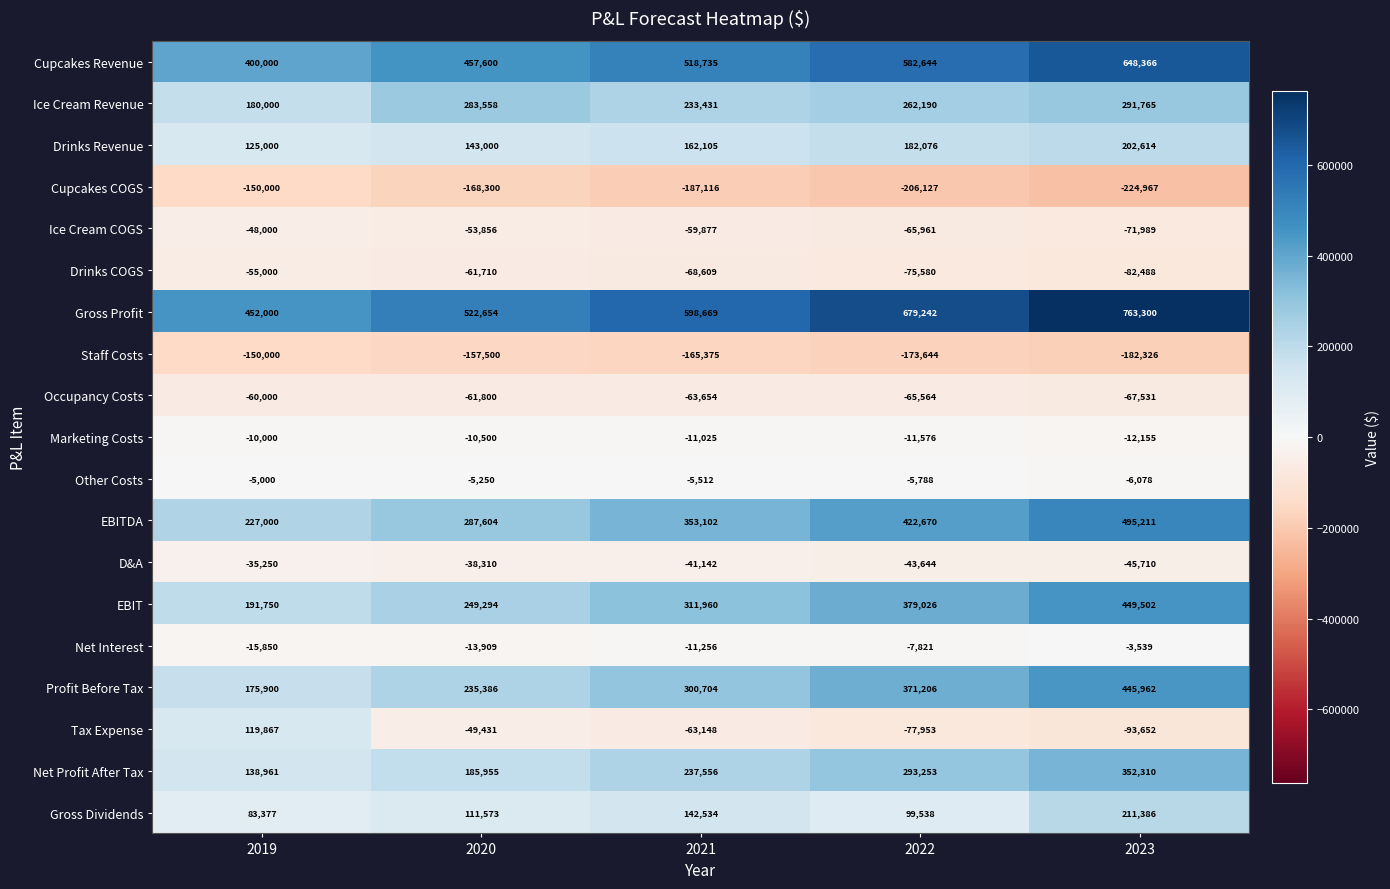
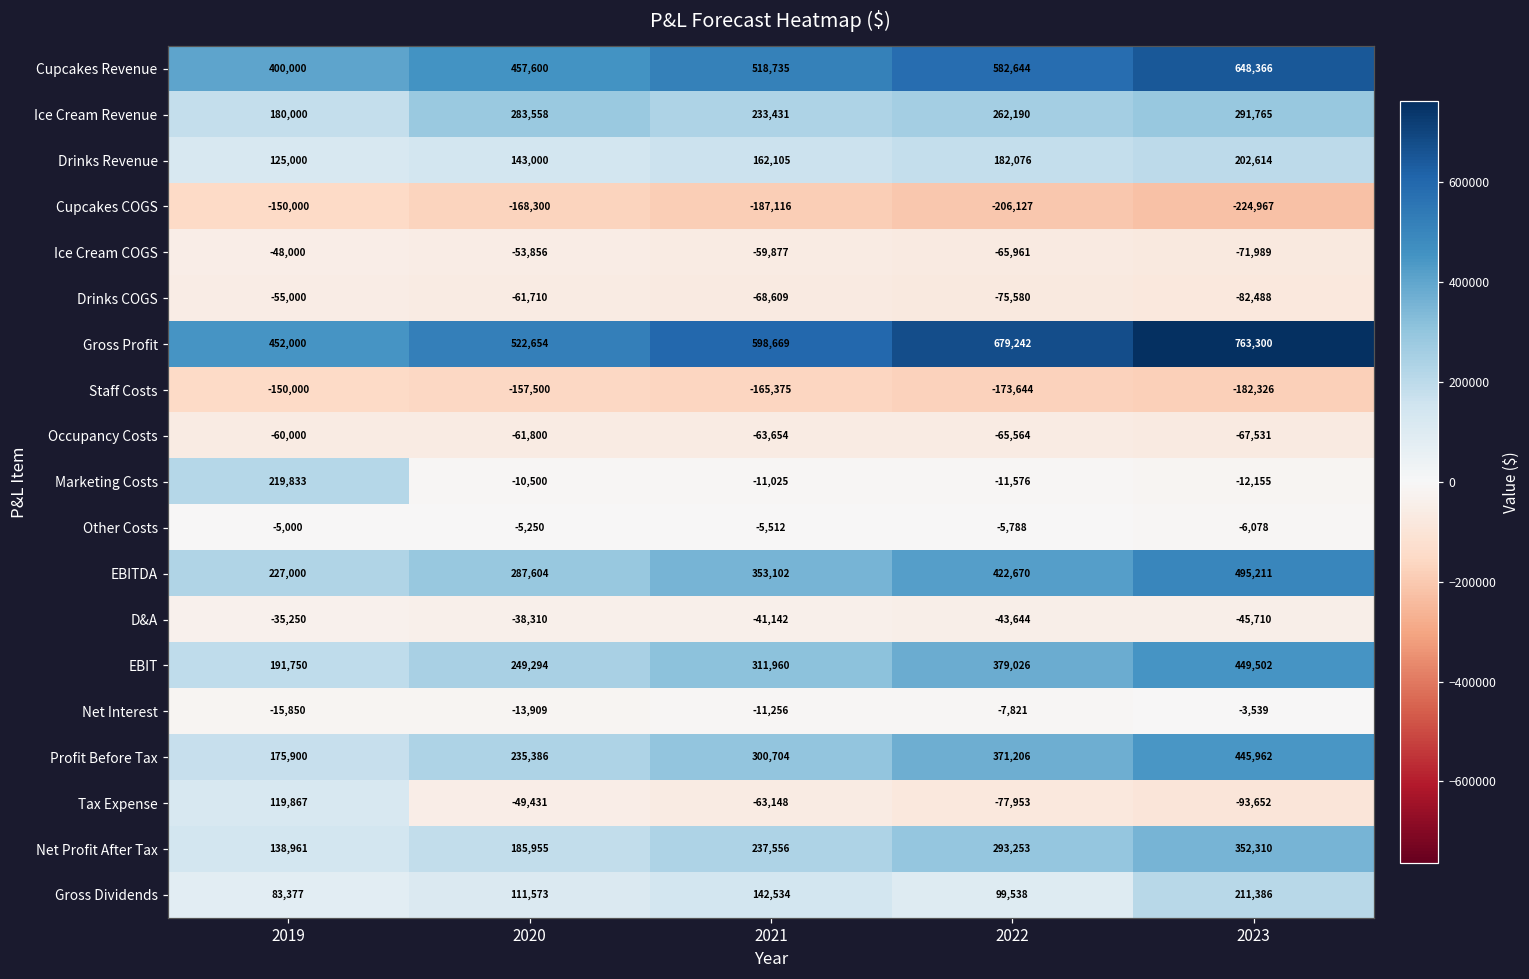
  {
    "Cupcakes Revenue": {
      "2019": "400,000",
      "2020": "457,600",
      "2021": "518,735",
      "2022": "582,644",
      "2023": "648,366"
    },
    "Ice Cream Revenue": {
      "2019": "180,000",
      "2020": "283,558",
      "2021": "233,431",
      "2022": "262,190",
      "2023": "291,765"
    },
    "Drinks Revenue": {
      "2019": "125,000",
      "2020": "143,000",
      "2021": "162,105",
      "2022": "182,076",
      "2023": "202,614"
    },
    "Cupcakes COGS": {
      "2019": "-150,000",
      "2020": "-168,300",
      "2021": "-187,116",
      "2022": "-206,127",
      "2023": "-224,967"
    },
    "Ice Cream COGS": {
      "2019": "-48,000",
      "2020": "-53,856",
      "2021": "-59,877",
      "2022": "-65,961",
      "2023": "-71,989"
    },
    "Drinks COGS": {
      "2019": "-55,000",
      "2020": "-61,710",
      "2021": "-68,609",
      "2022": "-75,580",
      "2023": "-82,488"
    },
    "Gross Profit": {
      "2019": "452,000",
      "2020": "522,654",
      "2021": "598,669",
      "2022": "679,242",
      "2023": "763,300"
    },
    "Staff Costs": {
      "2019": "-150,000",
      "2020": "-157,500",
      "2021": "-165,375",
      "2022": "-173,644",
      "2023": "-182,326"
    },
    "Occupancy Costs": {
      "2019": "-60,000",
      "2020": "-61,800",
      "2021": "-63,654",
      "2022": "-65,564",
      "2023": "-67,531"
    },
    "Marketing Costs": {
-     "2019": "-10,000",
+     "2019": "219,833",
      "2020": "-10,500",
      "2021": "-11,025",
      "2022": "-11,576",
      "2023": "-12,155"
    },
    "Other Costs": {
      "2019": "-5,000",
      "2020": "-5,250",
      "2021": "-5,512",
      "2022": "-5,788",
      "2023": "-6,078"
    },
    "EBITDA": {
      "2019": "227,000",
      "2020": "287,604",
      "2021": "353,102",
      "2022": "422,670",
      "2023": "495,211"
    },
    "D&A": {
      "2019": "-35,250",
      "2020": "-38,310",
      "2021": "-41,142",
      "2022": "-43,644",
      "2023": "-45,710"
    },
    "EBIT": {
      "2019": "191,750",
      "2020": "249,294",
      "2021": "311,960",
      "2022": "379,026",
      "2023": "449,502"
    },
    "Net Interest": {
      "2019": "-15,850",
      "2020": "-13,909",
      "2021": "-11,256",
      "2022": "-7,821",
      "2023": "-3,539"
    },
    "Profit Before Tax": {
      "2019": "175,900",
      "2020": "235,386",
      "2021": "300,704",
      "2022": "371,206",
      "2023": "445,962"
    },
    "Tax Expense": {
      "2019": "119,867",
      "2020": "-49,431",
      "2021": "-63,148",
      "2022": "-77,953",
      "2023": "-93,652"
    },
    "Net Profit After Tax": {
      "2019": "138,961",
      "2020": "185,955",
      "2021": "237,556",
      "2022": "293,253",
      "2023": "352,310"
    },
    "Gross Dividends": {
      "2019": "83,377",
      "2020": "111,573",
      "2021": "142,534",
      "2022": "99,538",
      "2023": "211,386"
    }
  }
